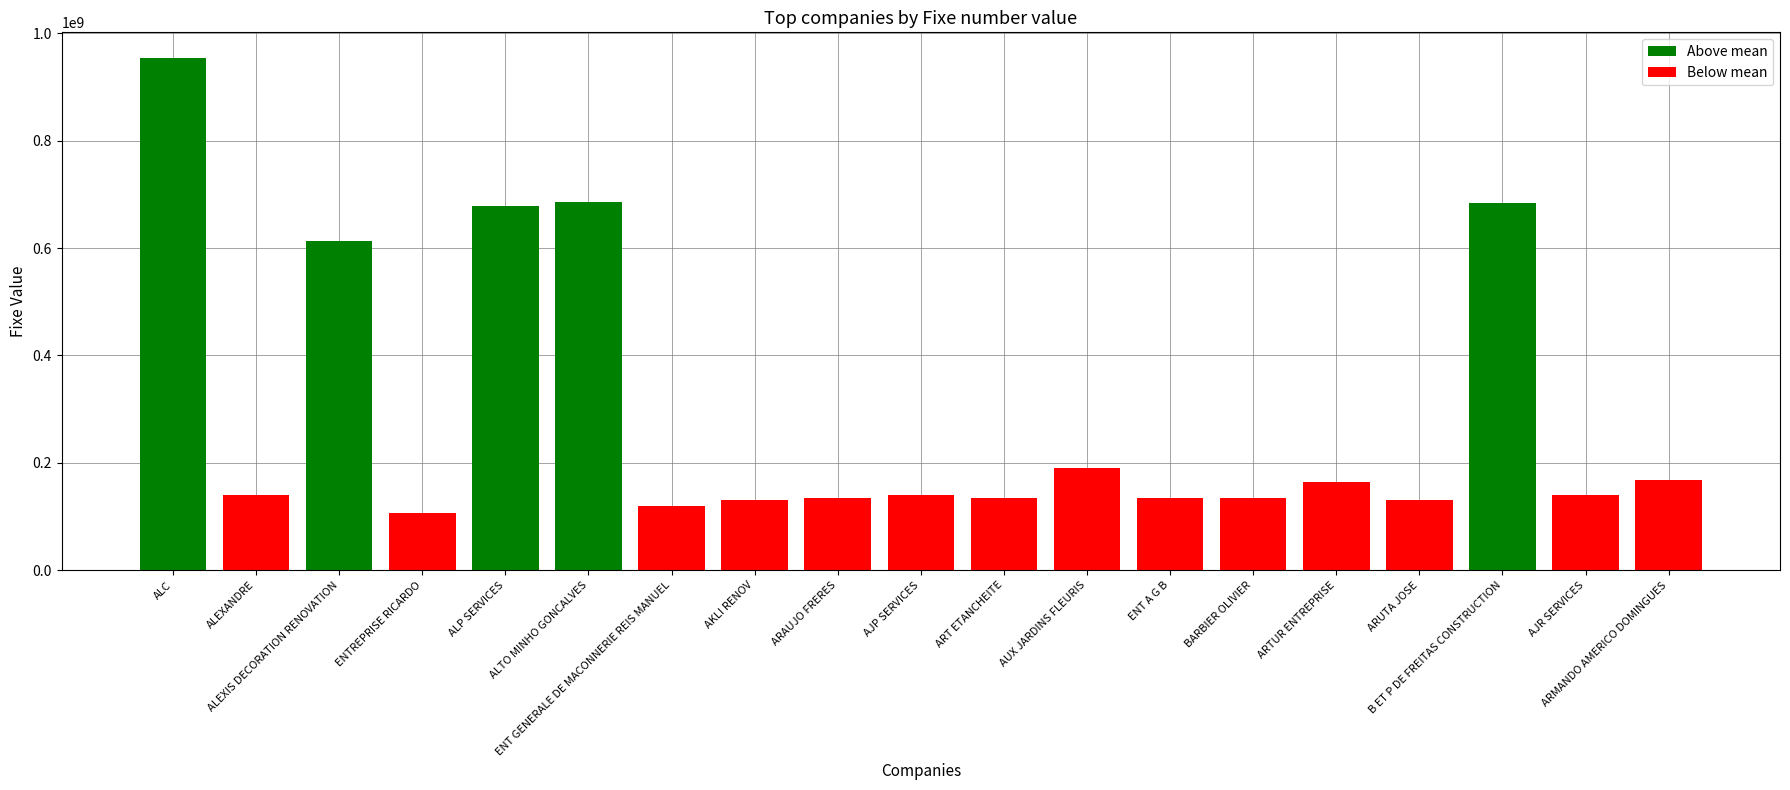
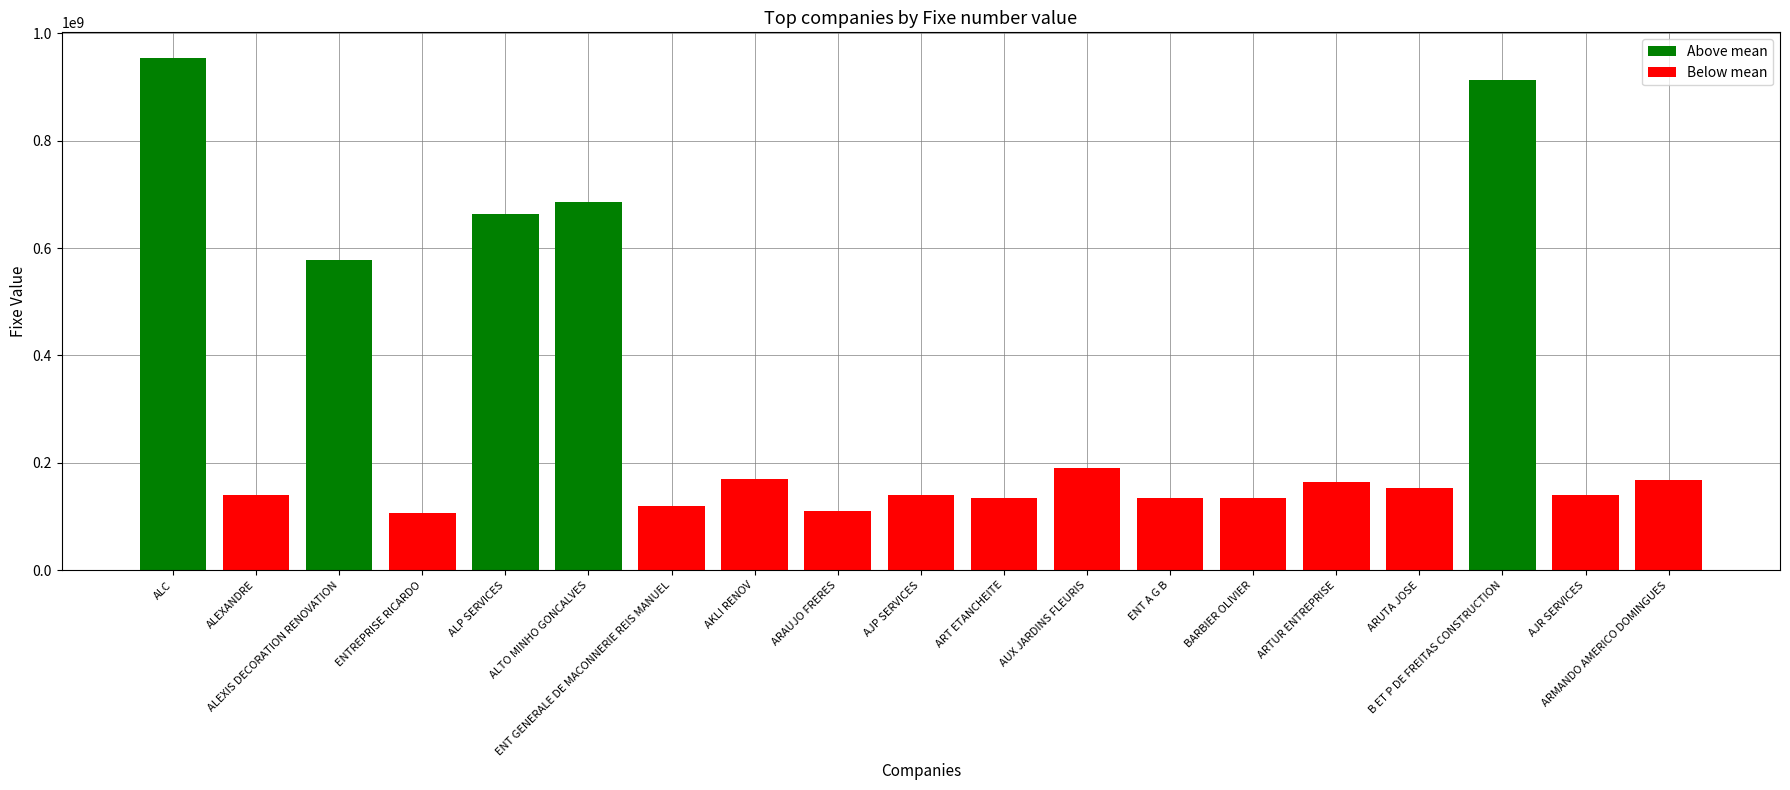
  {
    "Above mean": {
      "ALC": 950000000,
      "ALEXANDRE": 0,
-     "ALEXIS DECORATION RENOVATION": 610000000,
+     "ALEXIS DECORATION RENOVATION": 580000000,
      "ENTREPRISE RICARDO": 0,
-     "ALP SERVICES": 680000000,
+     "ALP SERVICES": 660000000,
      "ALTO MINHO GONCALVES": 690000000,
      "ENT GENERALE DE MACONNERIE REIS MANUEL": 0,
      "AKLI RENOV": 0,
      "ARAUJO FRERES": 0,
      "AJP SERVICES": 0,
      "ART ETANCHEITE": 0,
      "AUX JARDINS FLEURIS": 0,
      "ENT A G B": 0,
      "BARBIER OLIVIER": 0,
      "ARTUR ENTREPRISE": 0,
      "ARUTA JOSE": 0,
-     "B ET P DE FREITAS CONSTRUCTION": 680000000,
+     "B ET P DE FREITAS CONSTRUCTION": 910000000,
      "AJR SERVICES": 0,
      "ARMANDO AMERICO DOMINGUES": 0
    },
    "Below mean": {
      "ALC": 0,
      "ALEXANDRE": 140000000,
      "ALEXIS DECORATION RENOVATION": 0,
      "ENTREPRISE RICARDO": 110000000,
      "ALP SERVICES": 0,
      "ALTO MINHO GONCALVES": 0,
      "ENT GENERALE DE MACONNERIE REIS MANUEL": 120000000,
-     "AKLI RENOV": 130000000,
-     "ARAUJO FRERES": 130000000,
+     "AKLI RENOV": 170000000,
+     "ARAUJO FRERES": 110000000,
      "AJP SERVICES": 140000000,
      "ART ETANCHEITE": 130000000,
      "AUX JARDINS FLEURIS": 190000000,
      "ENT A G B": 130000000,
      "BARBIER OLIVIER": 130000000,
      "ARTUR ENTREPRISE": 160000000,
-     "ARUTA JOSE": 130000000,
+     "ARUTA JOSE": 150000000,
      "B ET P DE FREITAS CONSTRUCTION": 0,
      "AJR SERVICES": 140000000,
      "ARMANDO AMERICO DOMINGUES": 170000000
    }
  }
